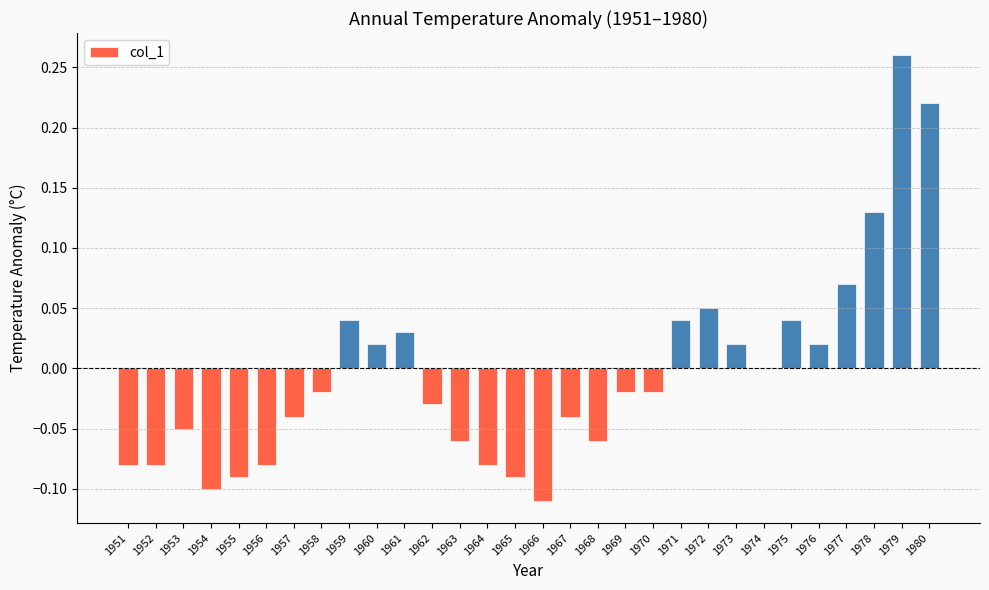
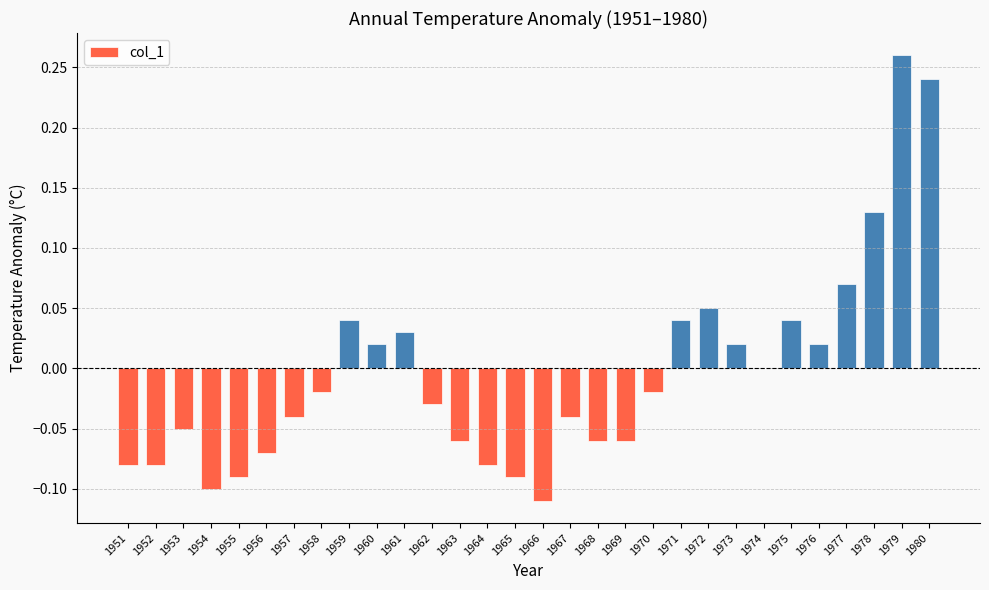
  {
    "1951": -0.08,
    "1952": -0.08,
    "1953": -0.05,
    "1954": -0.10,
    "1955": -0.09,
-   "1956": -0.08,
+   "1956": -0.07,
    "1957": -0.04,
    "1958": -0.02,
    "1959": 0.04,
    "1960": 0.02,
    "1961": 0.03,
    "1962": -0.03,
    "1963": -0.06,
    "1964": -0.08,
    "1965": -0.09,
    "1966": -0.11,
    "1967": -0.04,
    "1968": -0.06,
-   "1969": -0.02,
+   "1969": -0.06,
    "1970": -0.02,
    "1971": 0.04,
    "1972": 0.05,
    "1973": 0.02,
    "1974": 0.00,
    "1975": 0.04,
    "1976": 0.02,
    "1977": 0.07,
    "1978": 0.13,
    "1979": 0.26,
-   "1980": 0.22
+   "1980": 0.24
  }
